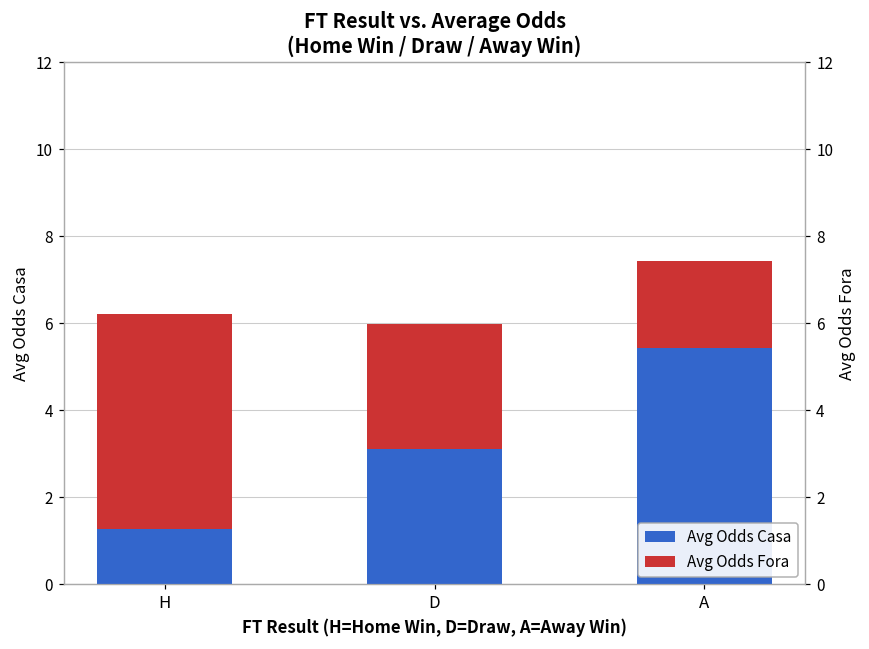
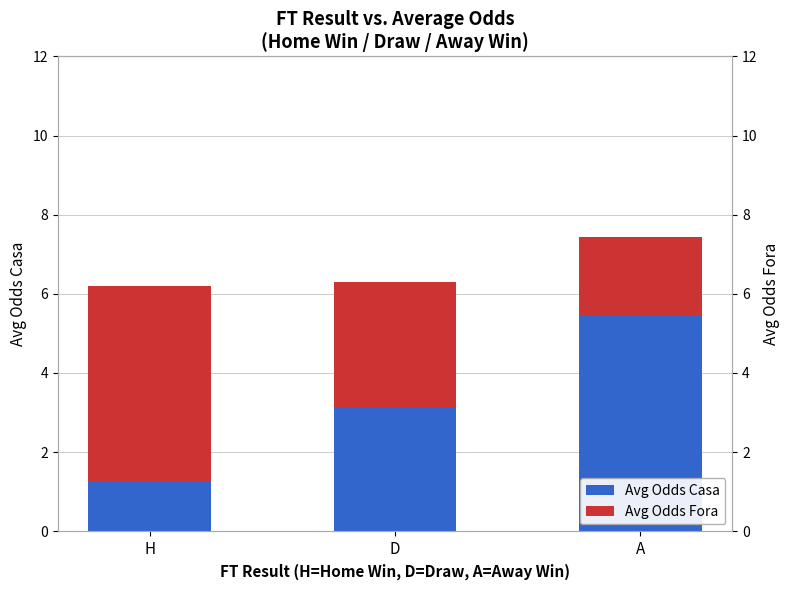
  {
    "Avg Odds Casa": {
      "H": 1.3,
      "D": 3.1,
      "A": 5.4
    },
    "Avg Odds Fora": {
      "H": 4.9,
-     "D": 2.9,
+     "D": 3.2,
      "A": 2.0
    }
  }
